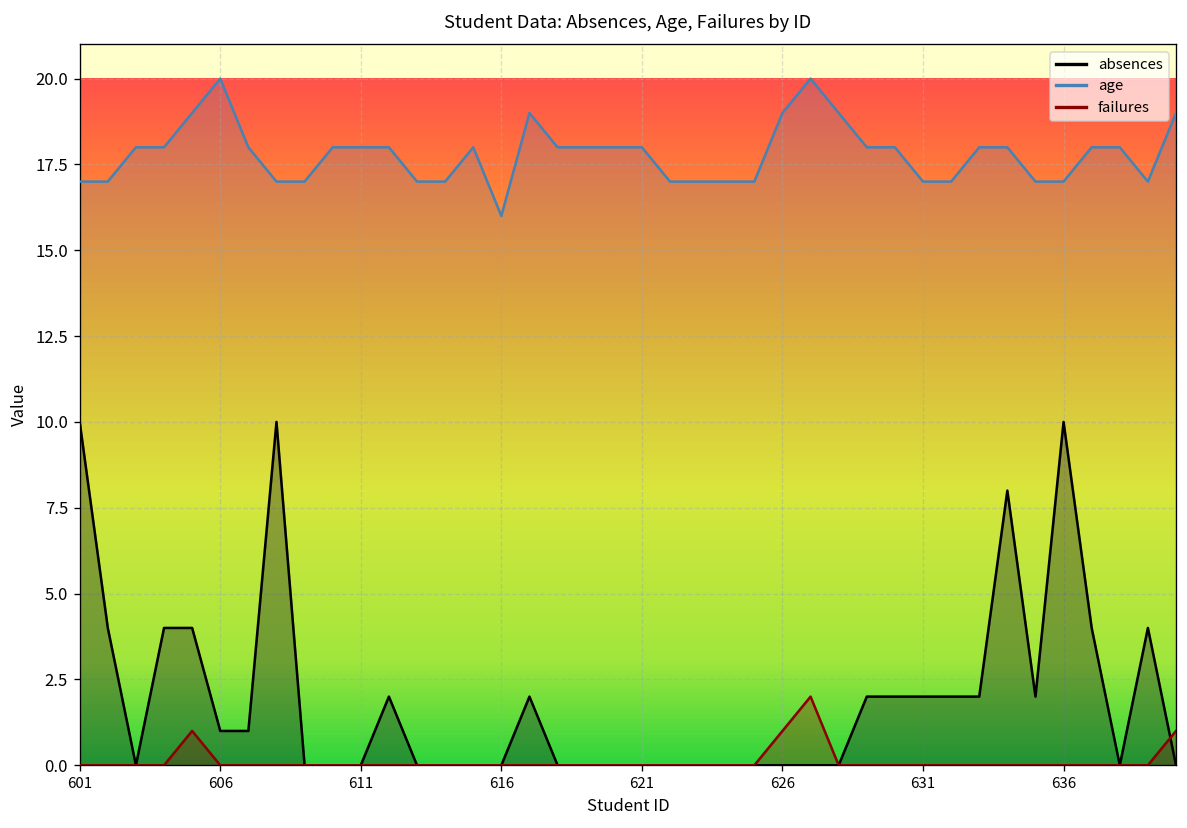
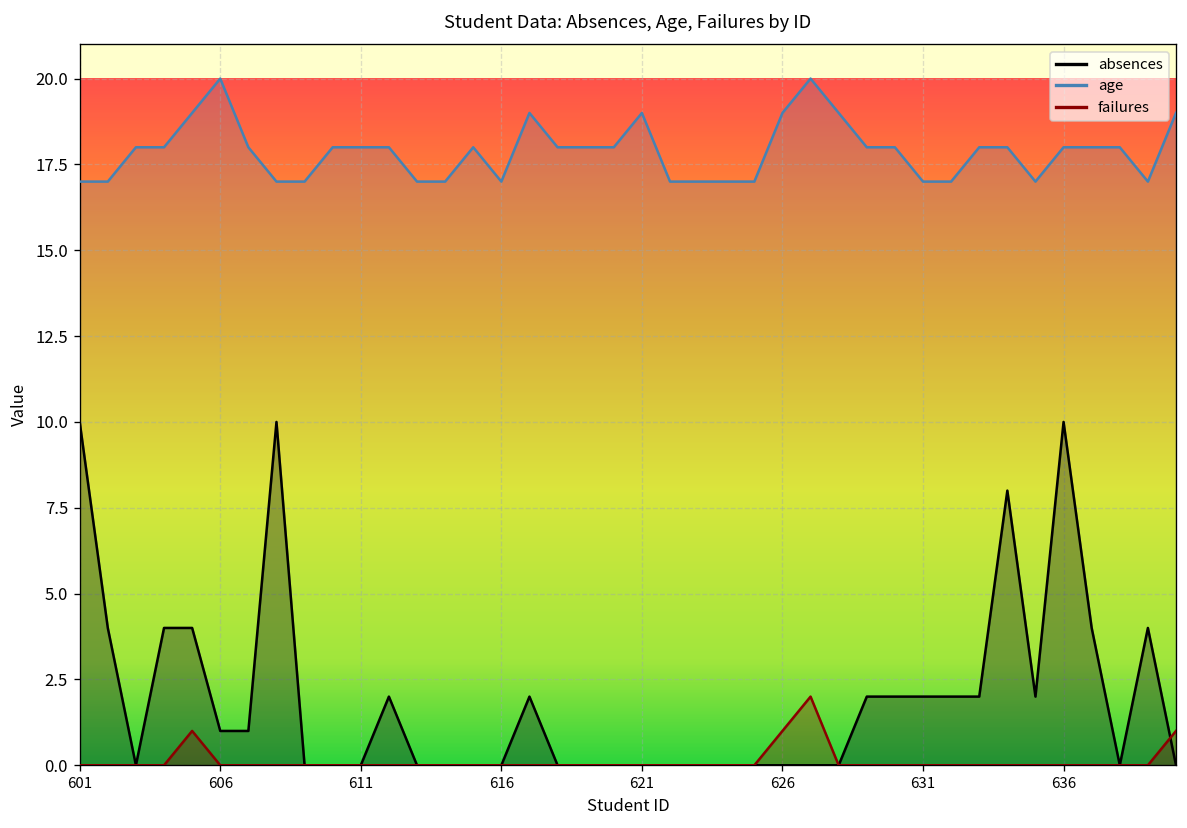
  {
    "absences": {
      "601": 10,
      "606": 1,
      "626": 0,
      "631": 2,
      "636": 10
    },
    "age": {
      "601": 17,
      "606": 20,
      "611": 18,
-     "616": 16,
-     "621": 18,
+     "616": 17,
+     "621": 19,
      "626": 19,
      "631": 17,
-     "636": 17
+     "636": 18
    },
    "failures": {
      "601": 0,
      "606": 0,
      "626": 1,
      "631": 0,
      "636": 0
    }
  }
